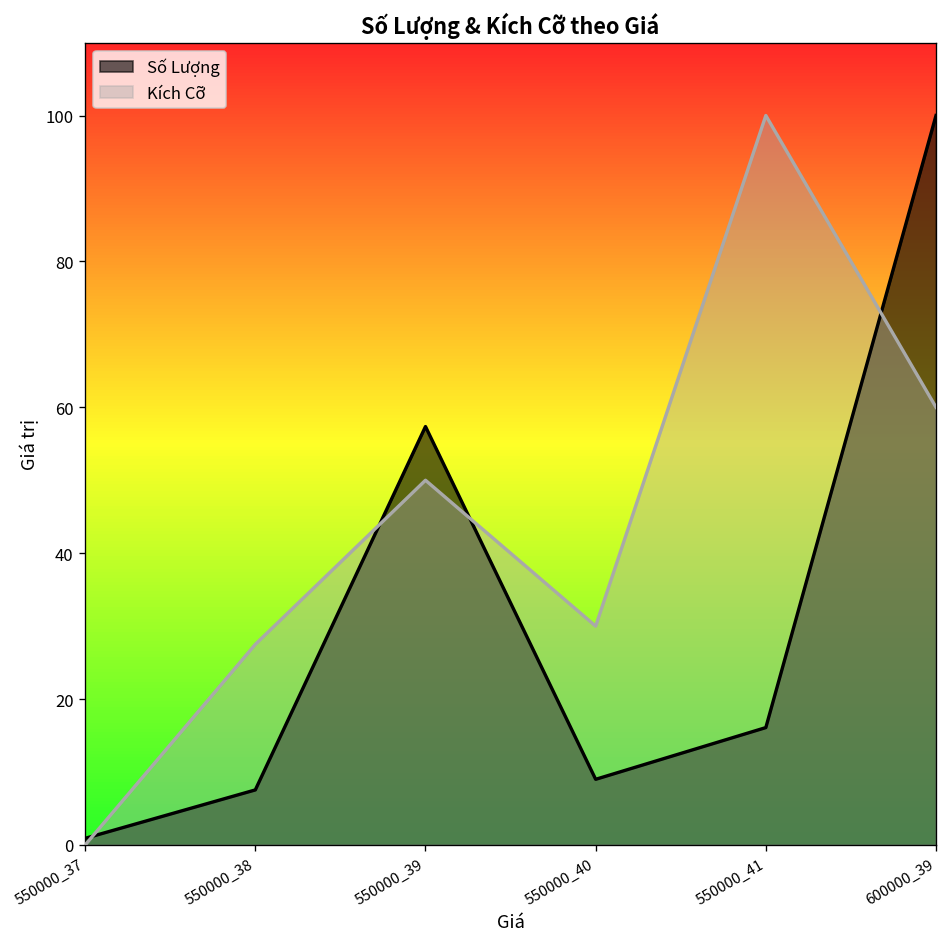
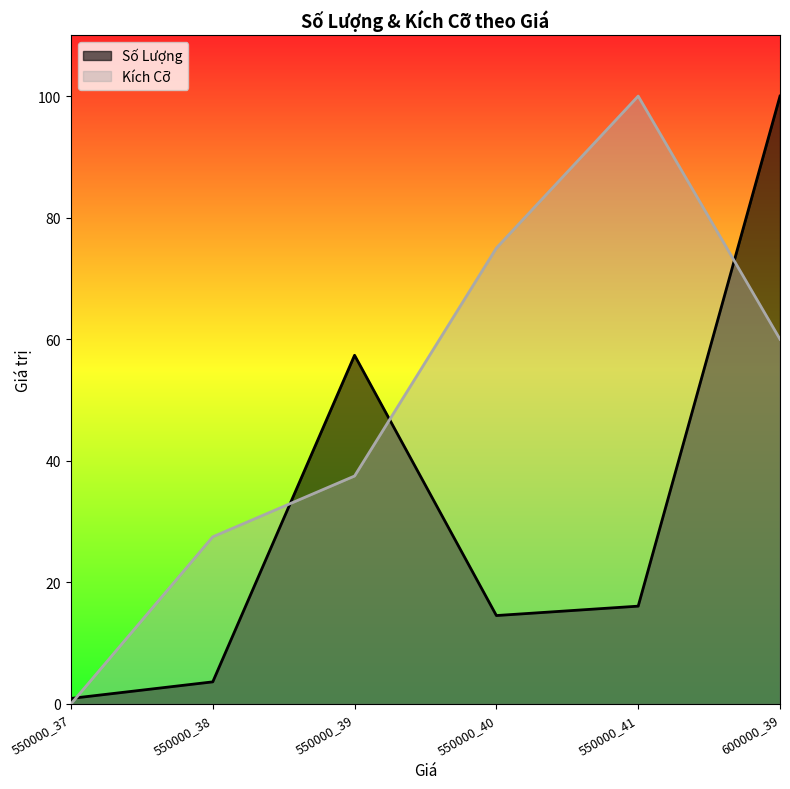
  {
    "Số Lượng": {
      "550000_37": 1,
-     "550000_38": 8,
+     "550000_38": 4,
      "550000_39": 57,
-     "550000_40": 9,
+     "550000_40": 15,
      "550000_41": 16,
      "600000_39": 100
    },
    "Kích Cỡ": {
      "550000_37": 0,
      "550000_38": 28,
-     "550000_39": 50,
-     "550000_40": 30,
+     "550000_39": 38,
+     "550000_40": 75,
      "550000_41": 100,
      "600000_39": 60
    }
  }
